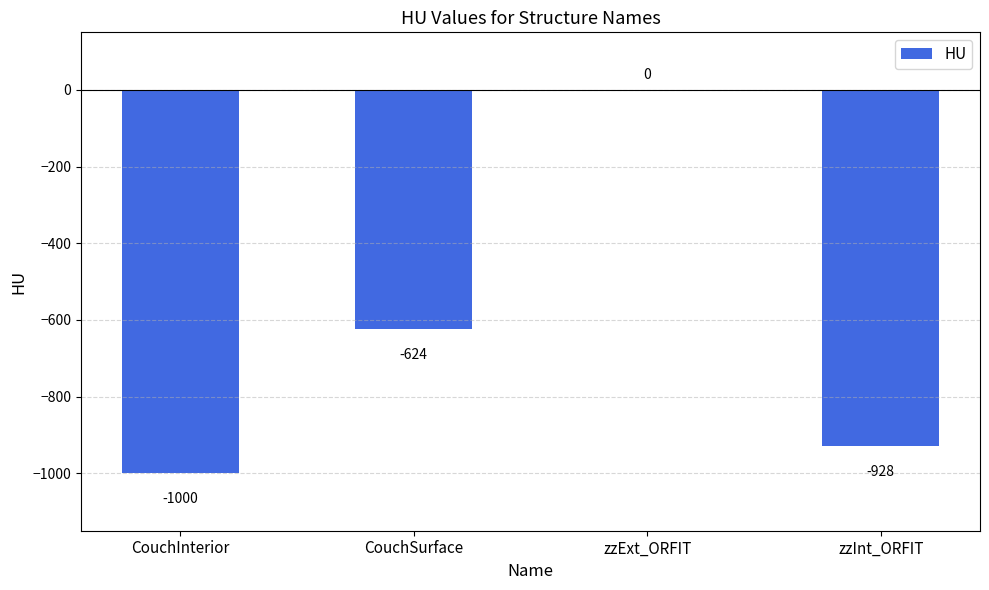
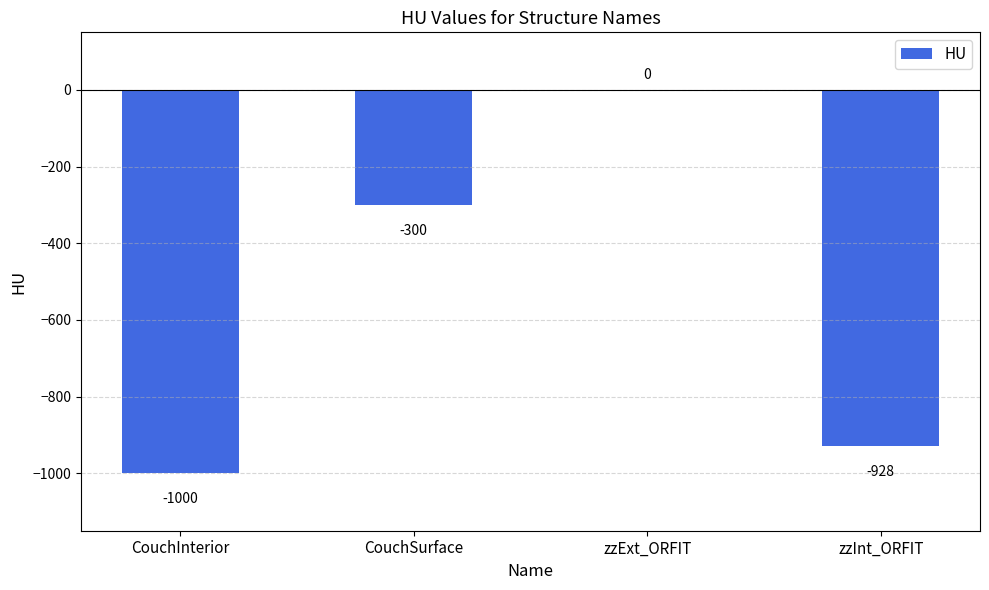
  {
    "CouchInterior": -1000,
-   "CouchSurface": -624,
+   "CouchSurface": -300,
    "zzExt_ORFIT": 0,
    "zzInt_ORFIT": -928
  }
